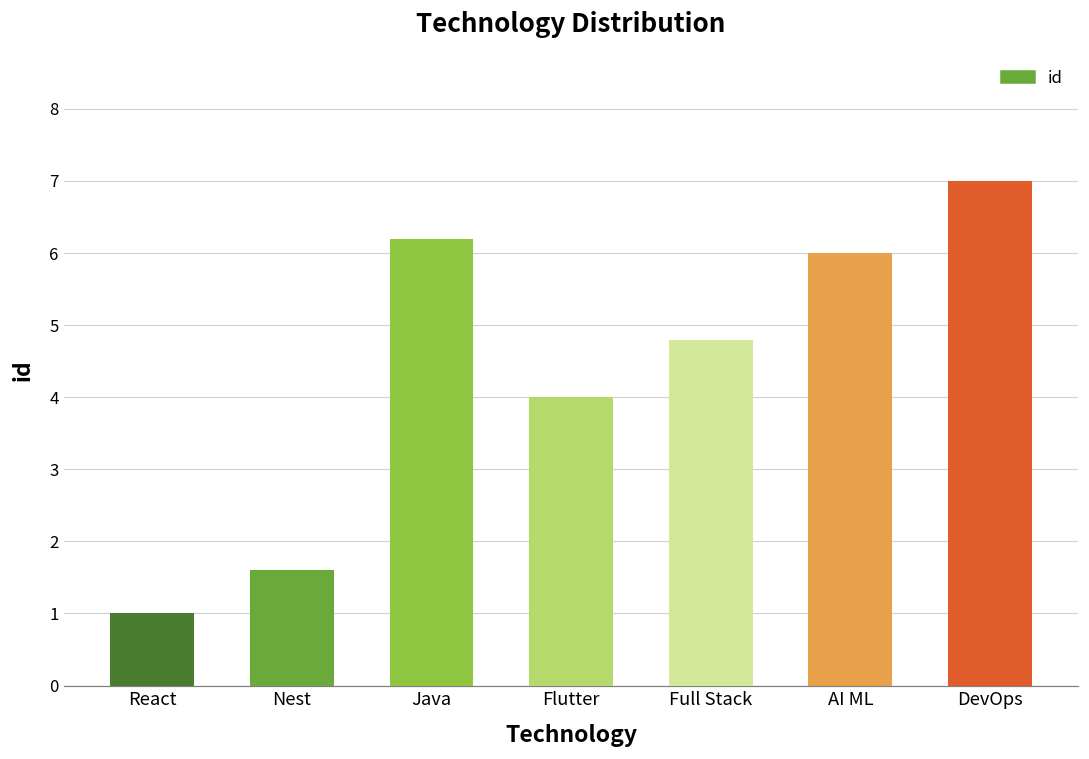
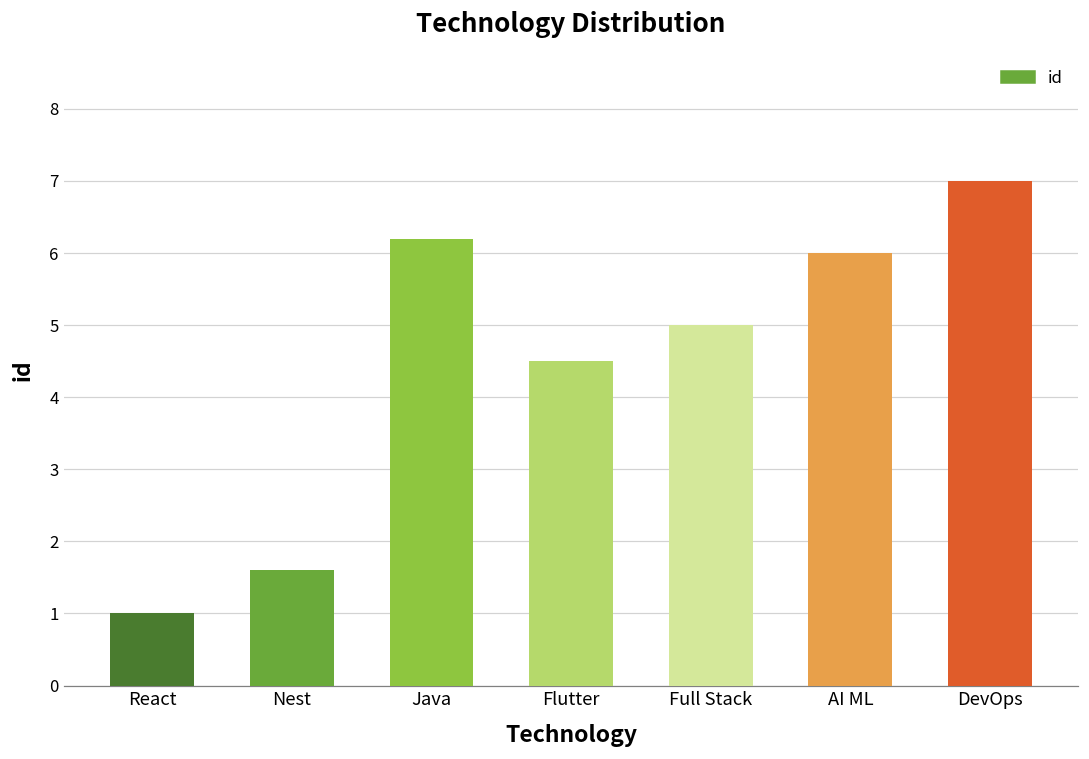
  {
    "React": 1.0,
    "Nest": 1.6,
    "Java": 6.2,
-   "Flutter": 4.0,
-   "Full Stack": 4.8,
+   "Flutter": 4.5,
+   "Full Stack": 5.0,
    "AI ML": 6.0,
    "DevOps": 7.0
  }
